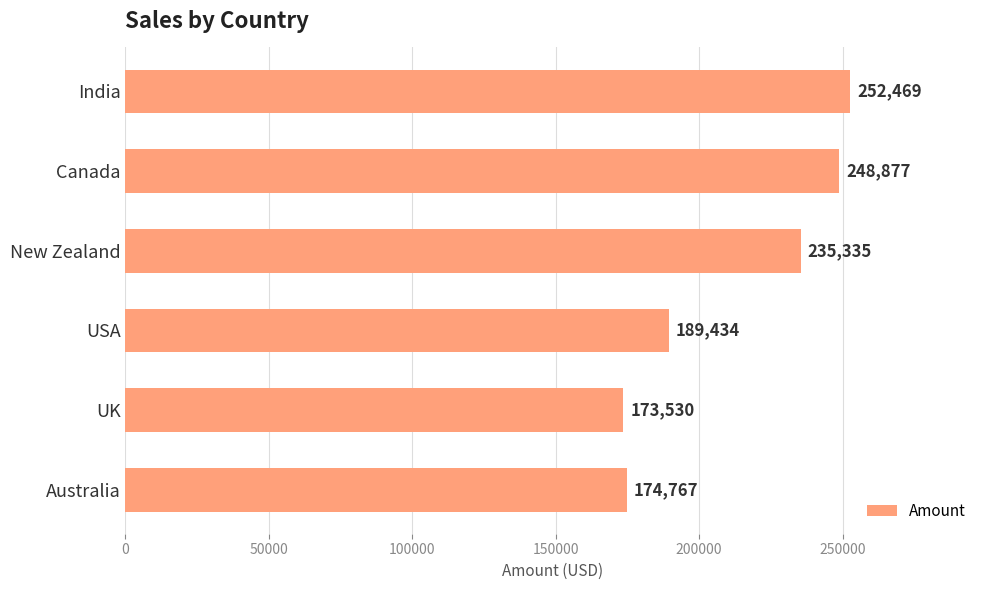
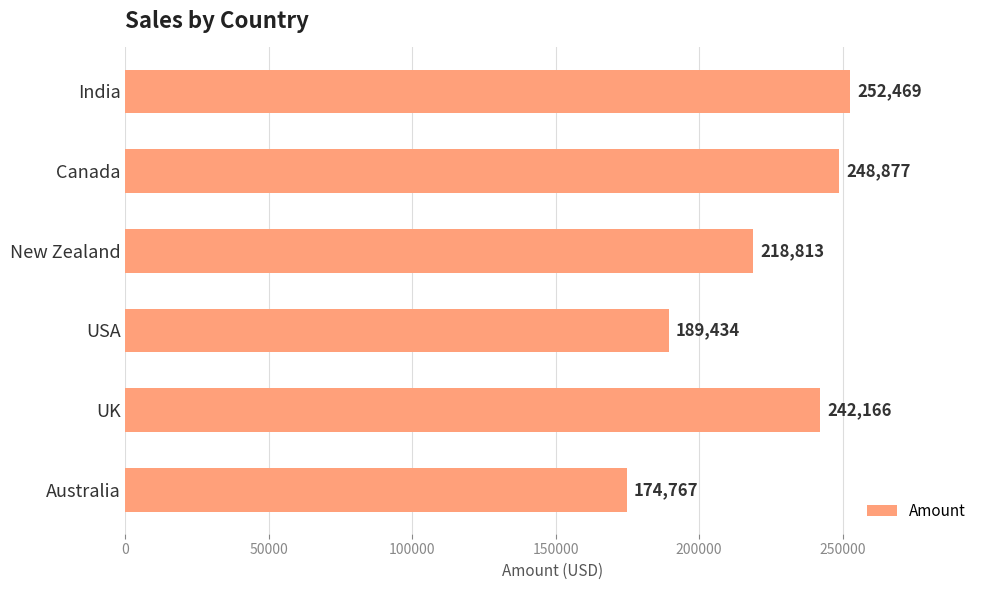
  {
    "India": "252,469",
    "Canada": "248,877",
-   "New Zealand": "235,335",
+   "New Zealand": "218,813",
    "USA": "189,434",
-   "UK": "173,530",
+   "UK": "242,166",
    "Australia": "174,767"
  }
